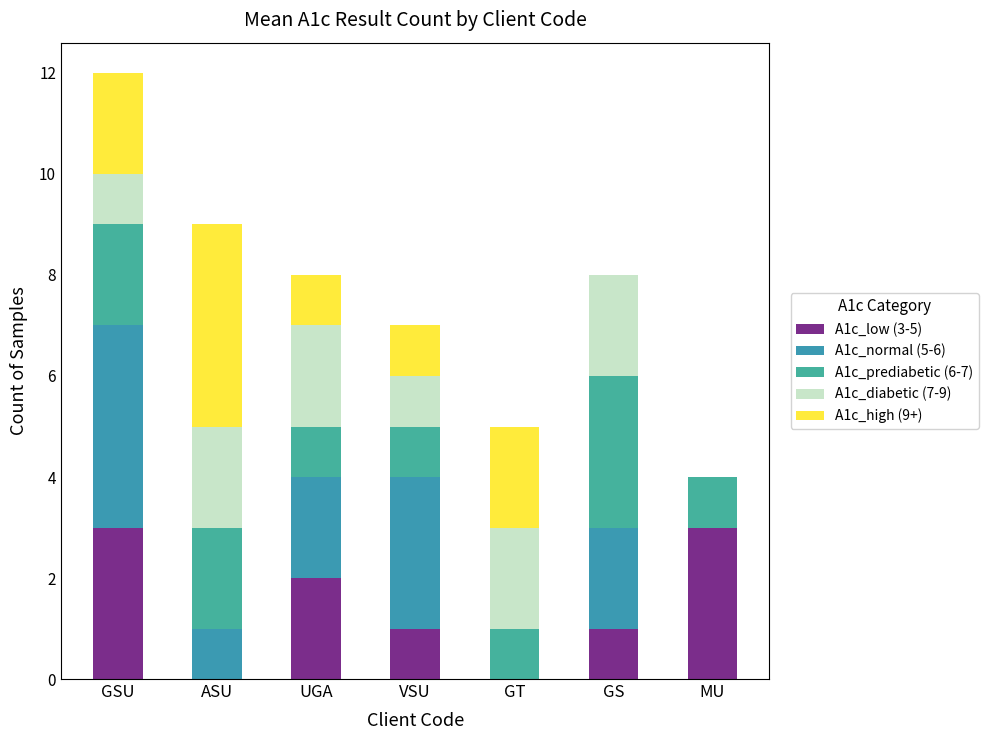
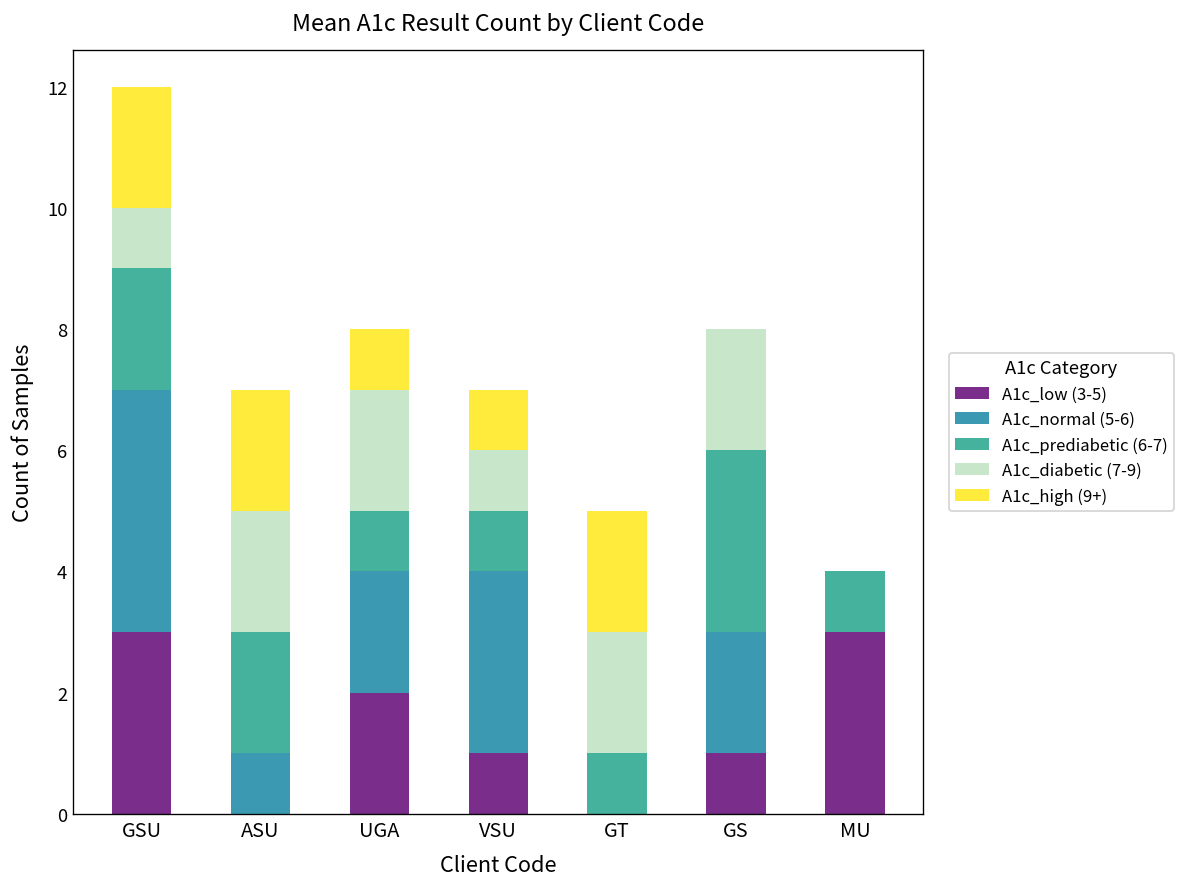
  {
    "A1c_low (3-5)": {
      "GSU": 3,
      "ASU": 0,
      "UGA": 2,
      "VSU": 1,
      "GT": 0,
      "GS": 1,
      "MU": 3
    },
    "A1c_diabetic (7-9)": {
      "GSU": 1,
      "ASU": 2,
      "UGA": 2,
      "VSU": 1,
      "GT": 2,
      "GS": 2,
      "MU": 0
    },
    "A1c_high (9+)": {
      "GSU": 2,
-     "ASU": 4,
+     "ASU": 2,
      "UGA": 1,
      "VSU": 1,
      "GT": 2,
      "GS": 0,
      "MU": 0
    }
  }
